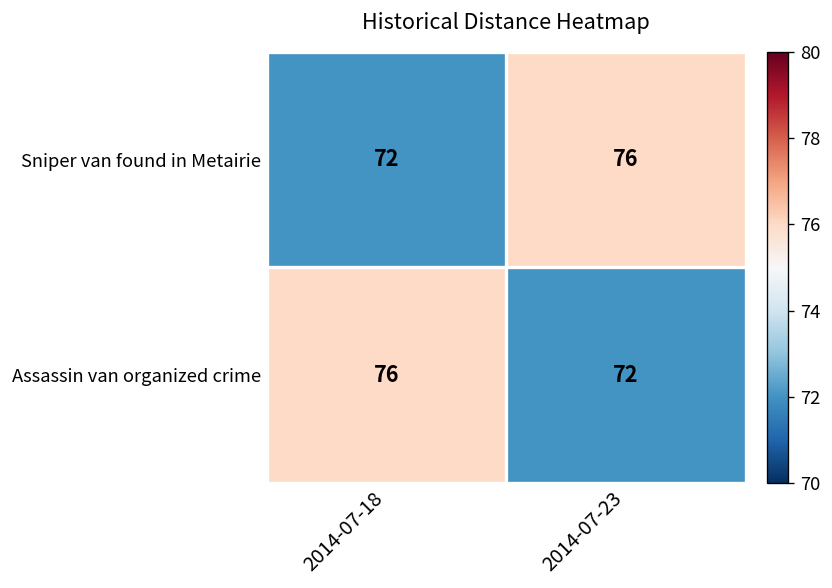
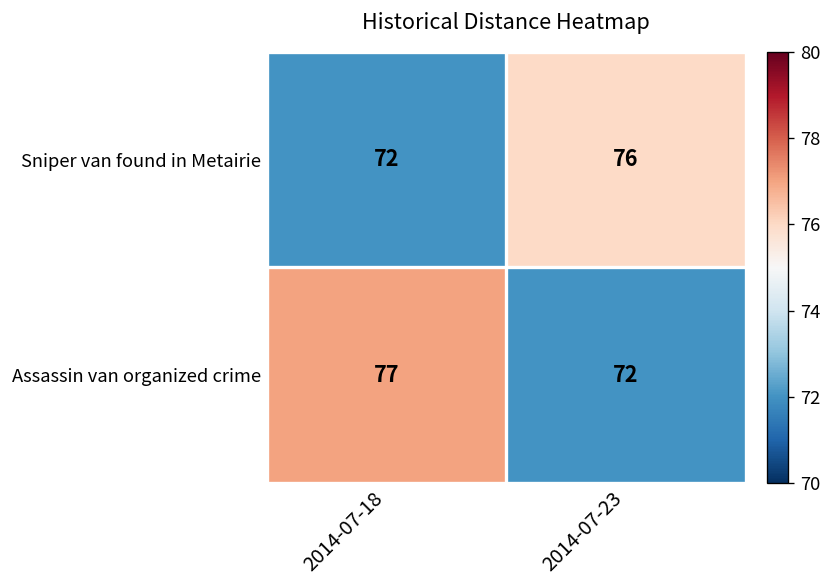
  {
    "Sniper van found in Metairie": {
      "2014-07-18": 72,
      "2014-07-23": 76
    },
    "Assassin van organized crime": {
-     "2014-07-18": 76,
+     "2014-07-18": 77,
      "2014-07-23": 72
    }
  }
